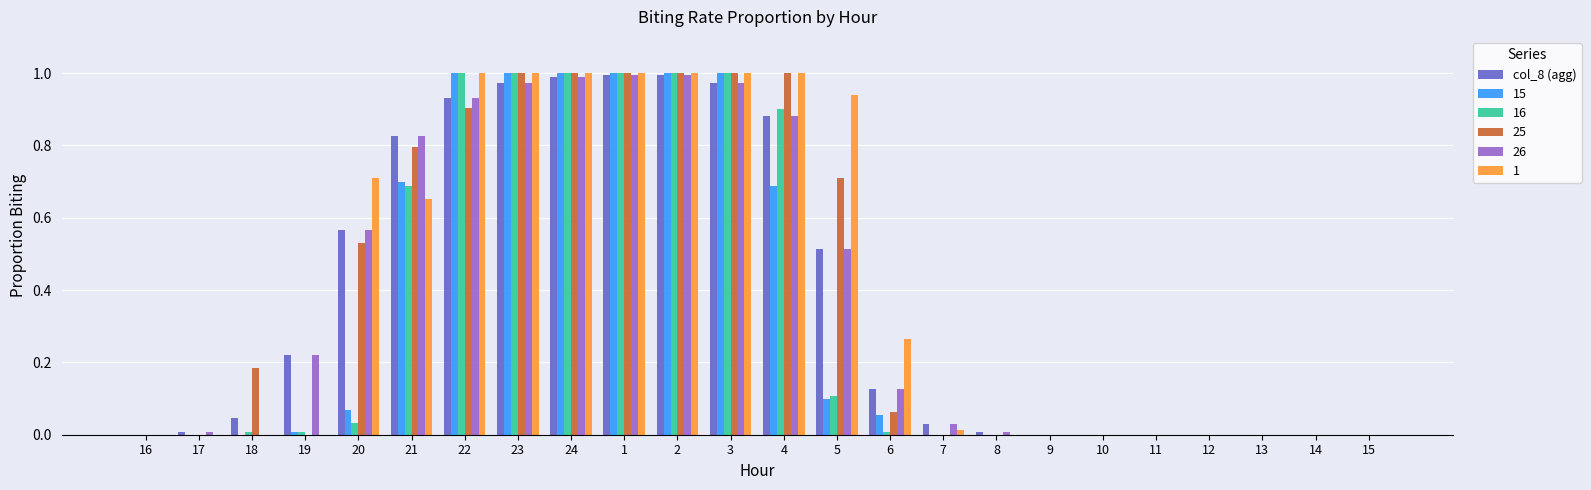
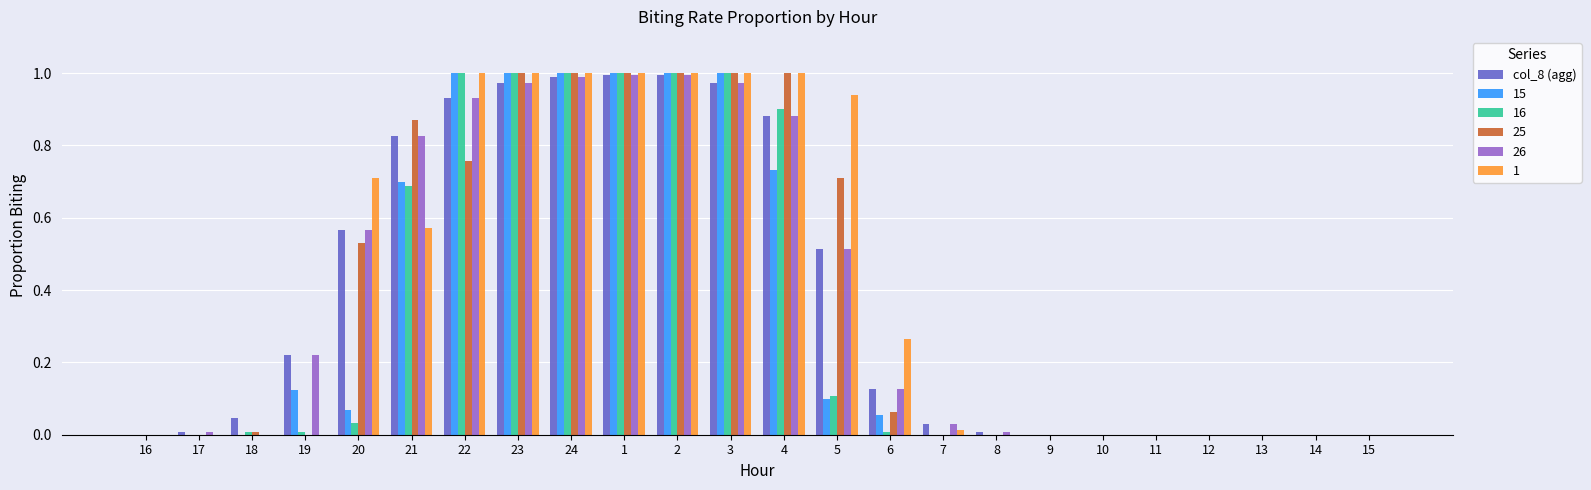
  {
    "15": {
      "16": 0.00,
      "17": 0.00,
      "18": 0.00,
-     "19": 0.01,
+     "19": 0.12,
      "20": 0.07,
      "21": 0.70,
      "22": 1.00,
      "23": 1.00,
      "24": 1.00,
      "1": 1.00,
      "2": 1.00,
      "3": 1.00,
-     "4": 0.69,
+     "4": 0.73,
      "5": 0.10,
      "6": 0.06,
      "7": 0.00,
      "8": 0.00,
      "9": 0.00,
      "10": 0.00,
      "11": 0.00,
      "12": 0.00,
      "13": 0.00,
      "14": 0.00,
      "15": 0.00
    },
    "16": {
      "16": 0.00,
      "17": 0.00,
      "20": 0.03,
      "21": 0.69,
      "22": 1.00,
      "23": 1.00,
      "24": 1.00,
      "1": 1.00,
      "2": 1.00,
      "3": 1.00,
      "4": 0.90,
      "5": 0.11,
      "7": 0.00,
      "8": 0.00,
      "9": 0.00,
      "10": 0.00,
      "11": 0.00,
      "12": 0.00,
      "13": 0.00,
      "14": 0.00,
      "15": 0.00
    },
    "25": {
      "16": 0.00,
      "17": 0.00,
-     "18": 0.18,
+     "18": 0.01,
      "19": 0.00,
      "20": 0.53,
-     "21": 0.80,
-     "22": 0.90,
+     "21": 0.87,
+     "22": 0.76,
      "23": 1.00,
      "24": 1.00,
      "1": 1.00,
      "2": 1.00,
      "3": 1.00,
      "4": 1.00,
      "5": 0.71,
      "6": 0.06,
      "7": 0.00,
      "8": 0.00,
      "9": 0.00,
      "10": 0.00,
      "11": 0.00,
      "12": 0.00,
      "13": 0.00,
      "14": 0.00,
      "15": 0.00
    },
    "1": {
      "16": 0.00,
      "17": 0.00,
      "18": 0.00,
      "19": 0.00,
      "20": 0.71,
-     "21": 0.65,
+     "21": 0.57,
      "22": 1.00,
      "23": 1.00,
      "24": 1.00,
      "1": 1.00,
      "2": 1.00,
      "3": 1.00,
      "4": 1.00,
      "5": 0.94,
      "6": 0.26,
      "7": 0.01,
      "8": 0.00,
      "9": 0.00,
      "10": 0.00,
      "11": 0.00,
      "12": 0.00,
      "13": 0.00,
      "14": 0.00,
      "15": 0.00
    }
  }
